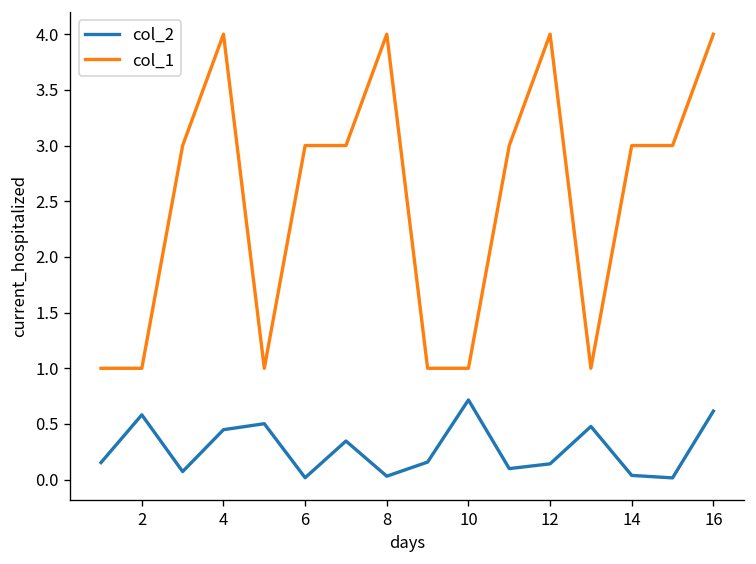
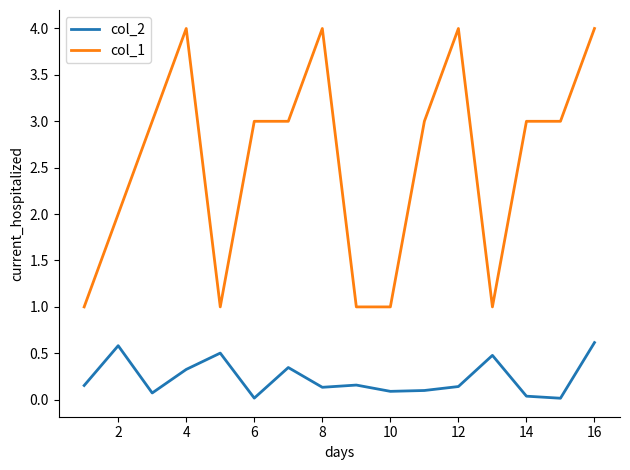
  {
    "col_2": {
      "2": 0.6,
-     "4": 0.4,
+     "4": 0.3,
      "6": 0.0,
-     "8": 0.0,
-     "10": 0.7,
+     "8": 0.1,
+     "10": 0.1,
      "12": 0.1,
      "14": 0.0,
      "16": 0.6
    },
    "col_1": {
-     "2": 1,
+     "2": 2,
      "4": 4,
      "6": 3,
      "8": 4,
      "10": 1,
      "12": 4,
      "14": 3,
      "16": 4
    }
  }
